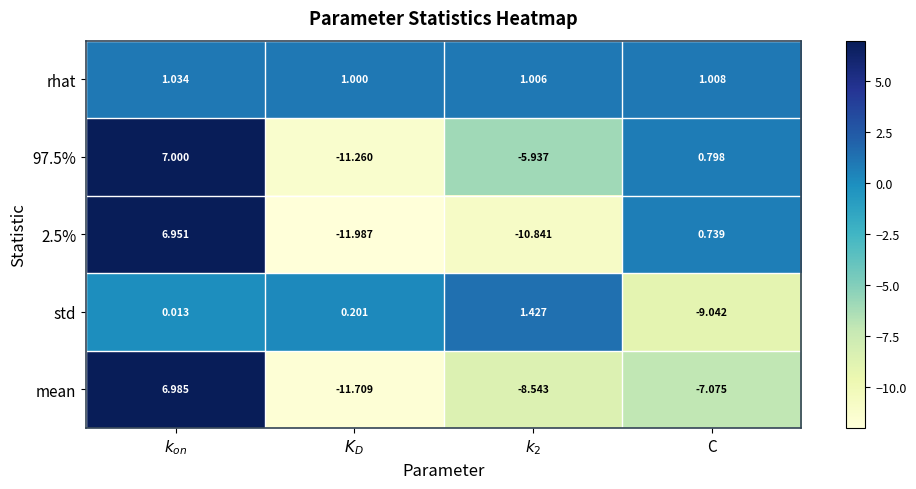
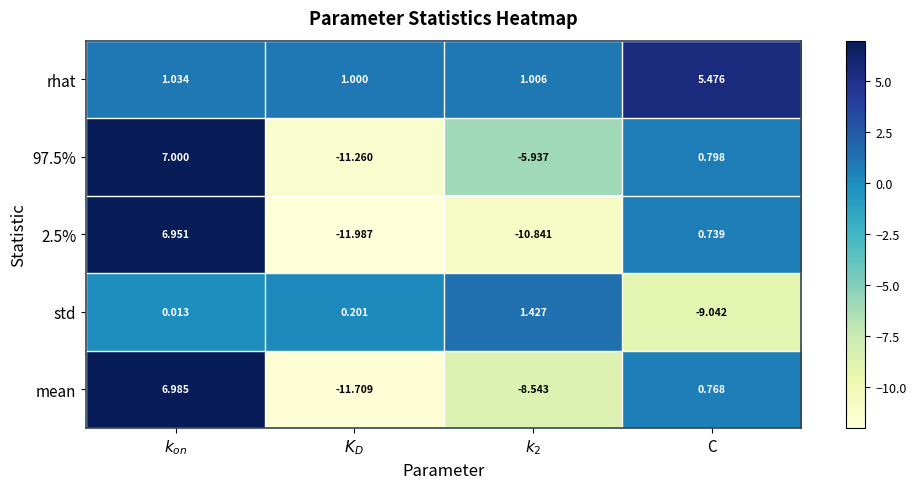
  {
    "rhat": {
-     "C": 1.008
+     "C": 5.476
    },
    "97.5%": {
      "C": 0.798
    },
    "2.5%": {
      "C": 0.739
    },
    "std": {
      "C": -9.042
    },
    "mean": {
-     "C": -7.075
+     "C": 0.768
    }
  }
